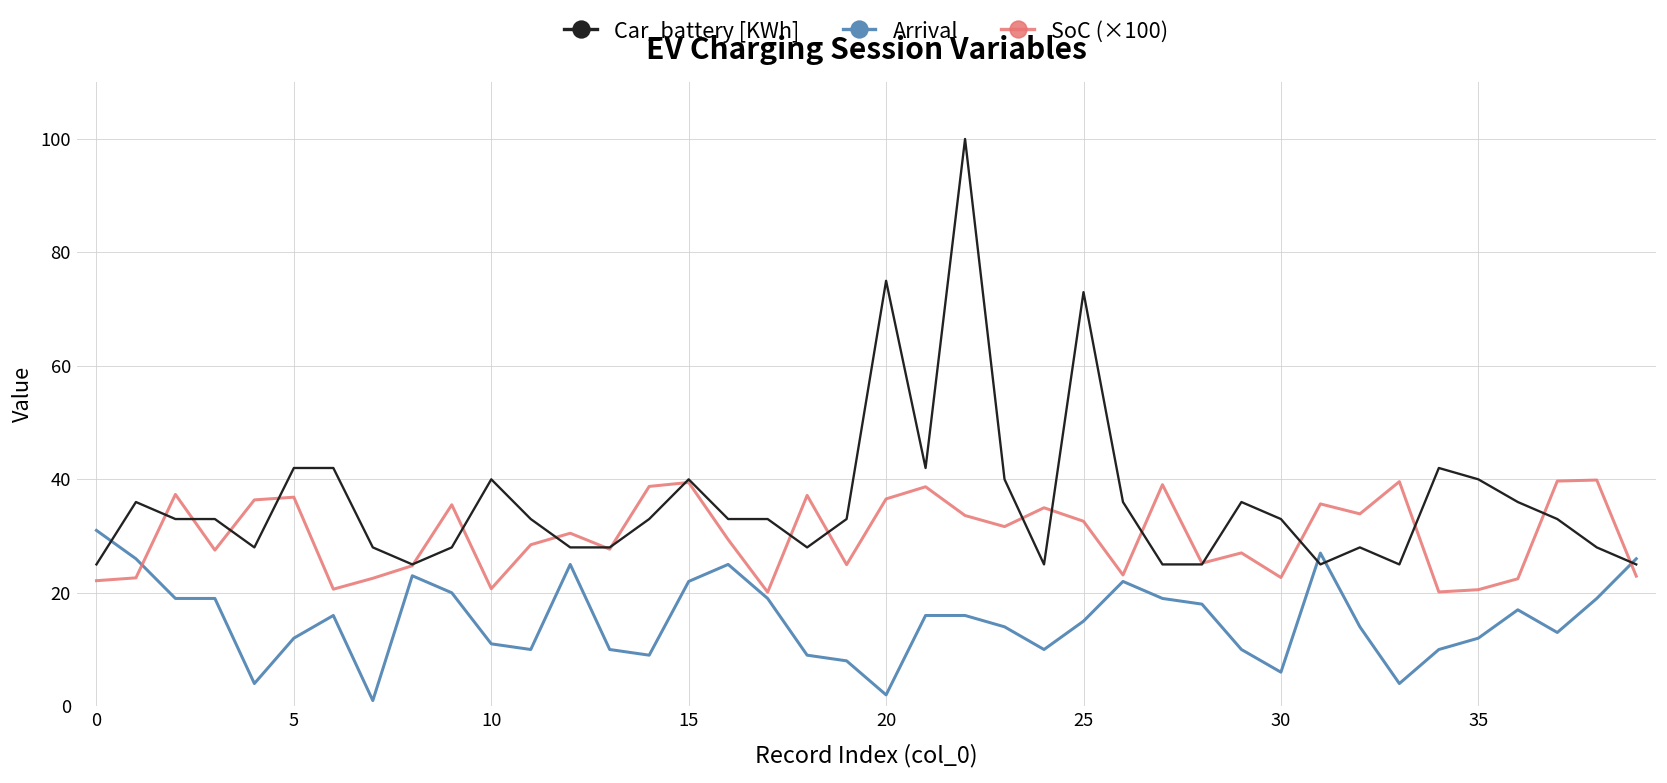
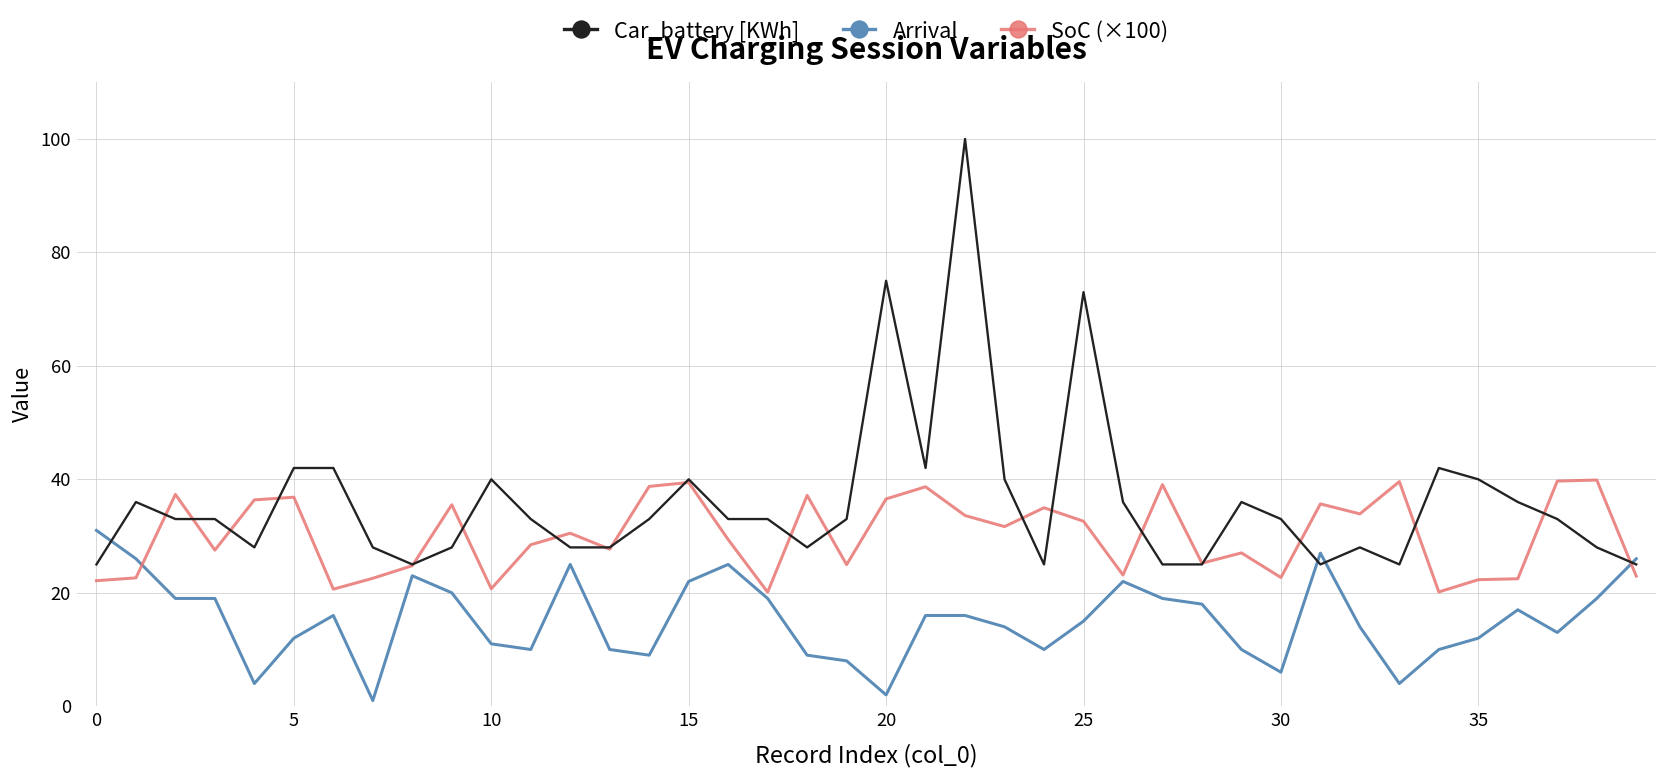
  {
    "Car_battery [KWh]": {
      "0": 25,
      "5": 42,
      "10": 40,
      "15": 40,
      "20": 75,
      "25": 73,
      "30": 33,
      "35": 40
    },
    "Arrival": {
      "0": 31,
      "5": 12,
      "10": 11,
      "15": 22,
      "20": 2,
      "25": 15,
      "30": 6,
      "35": 12
    },
    "SoC (×100)": {
      "0": 22,
      "5": 37,
      "10": 21,
      "15": 39,
      "20": 37,
      "25": 33,
      "30": 23,
-     "35": 21
+     "35": 22
    }
  }
